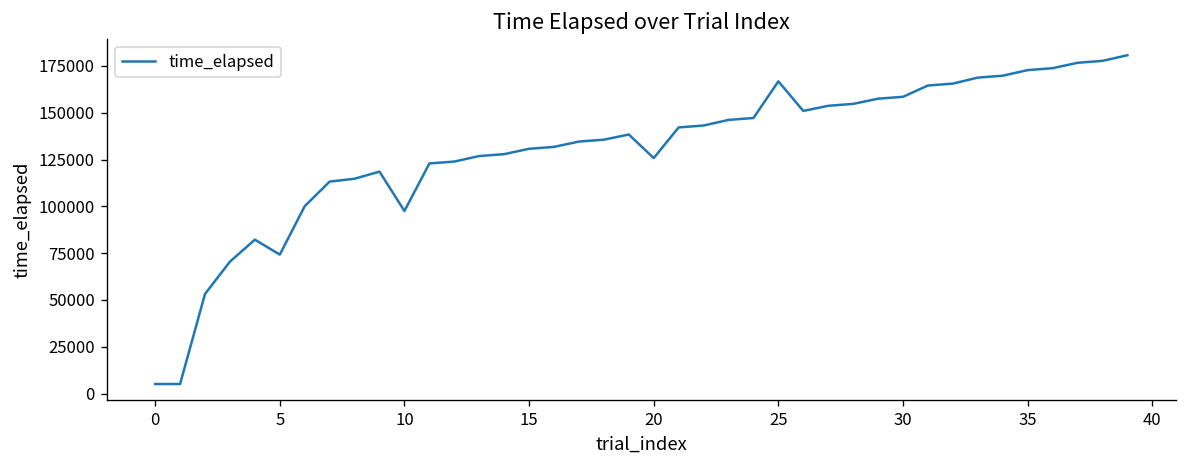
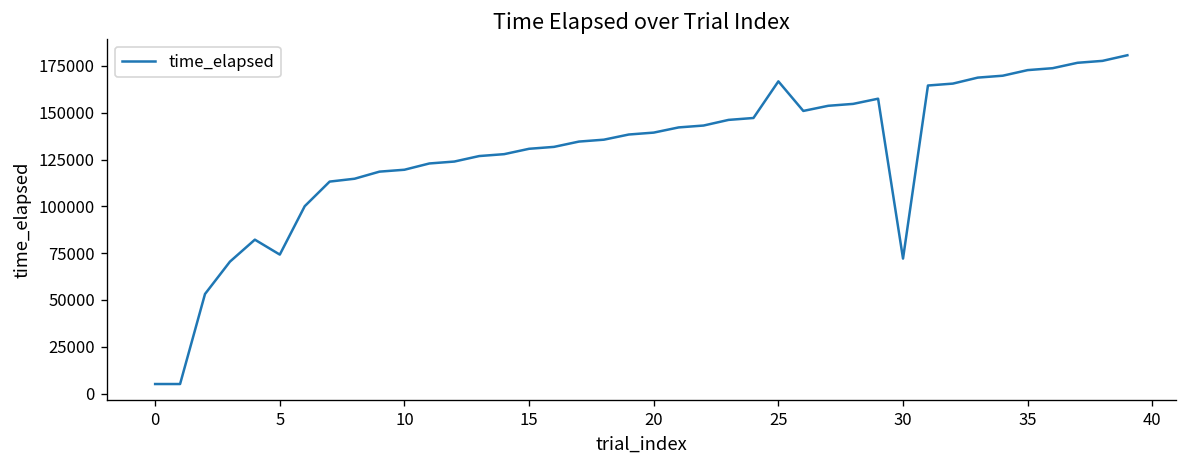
  {
    "0": 5000,
    "5": 74000,
-   "10": 98000,
+   "10": 120000,
    "15": 131000,
-   "20": 126000,
+   "20": 139000,
    "25": 167000,
-   "30": 158000,
+   "30": 72000,
    "35": 173000
  }
